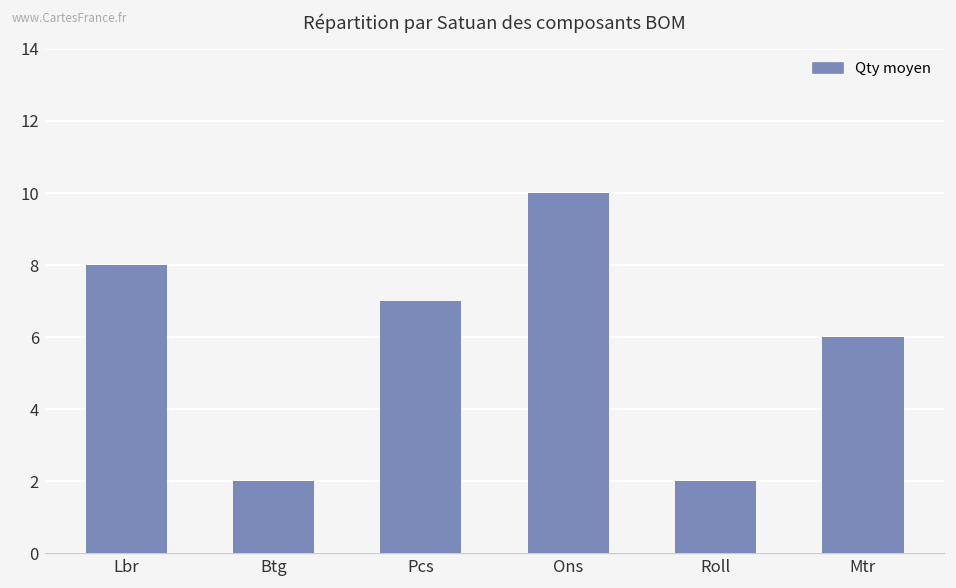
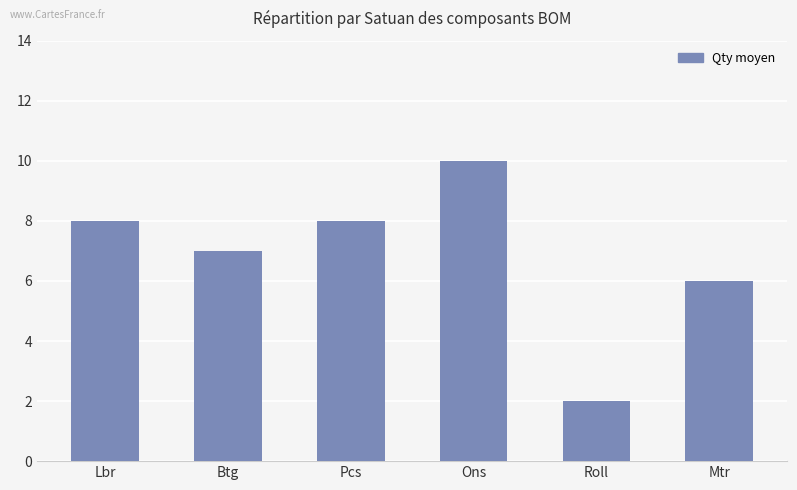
  {
    "Lbr": 8,
-   "Btg": 2,
-   "Pcs": 7,
+   "Btg": 7,
+   "Pcs": 8,
    "Ons": 10,
    "Roll": 2,
    "Mtr": 6
  }
